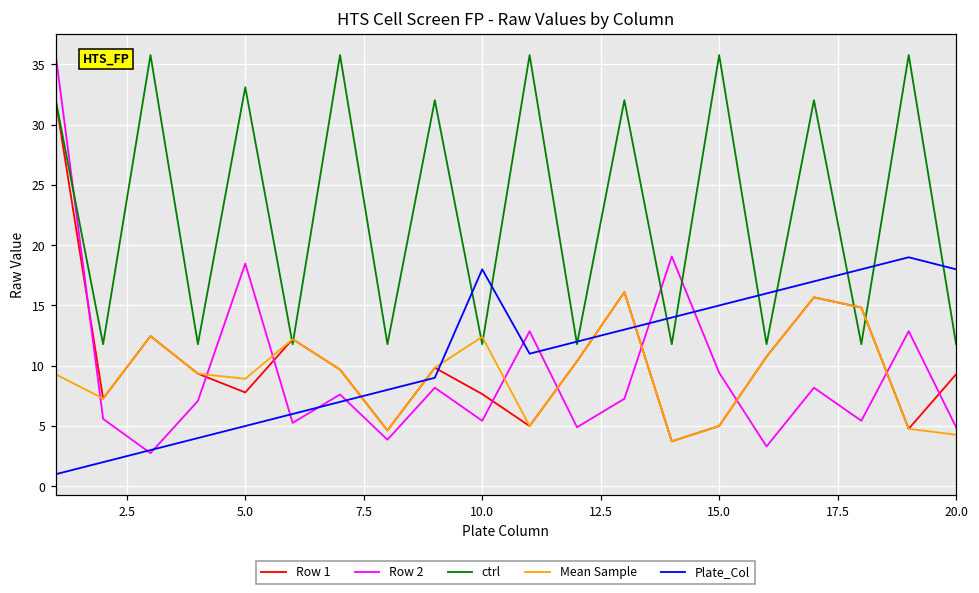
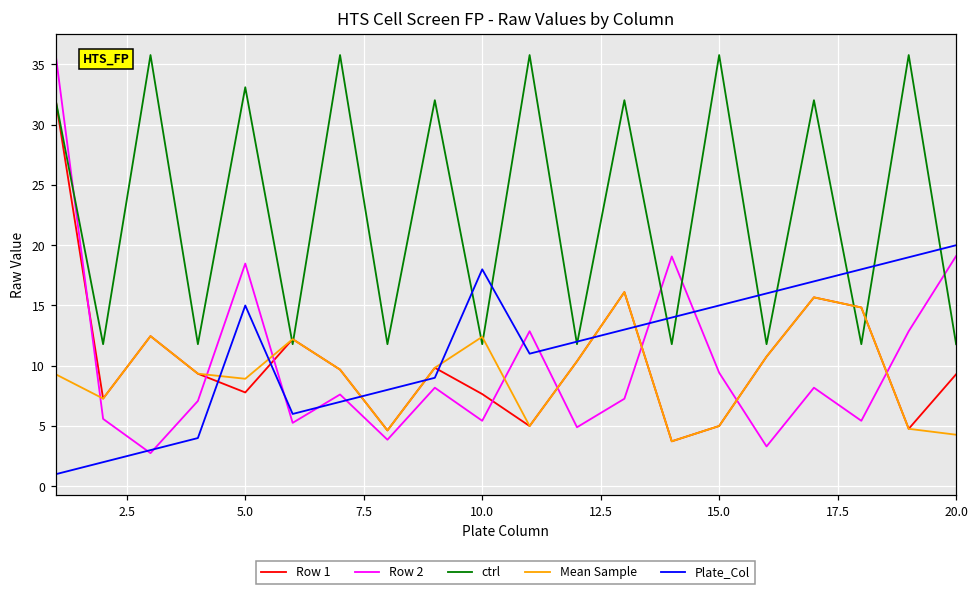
  {
    "Row 1": {
      "5.0": 7.8,
      "10.0": 7.7,
      "20.0": 9.3
    },
    "Row 2": {
      "5.0": 18.5,
      "10.0": 5.4,
      "15.0": 9.4,
-     "20.0": 4.9
+     "20.0": 19.1
    },
    "ctrl": {
      "5.0": 33.1,
      "10.0": 11.8,
      "15.0": 35.8,
      "20.0": 11.8
    },
    "Mean Sample": {
      "5.0": 8.9,
      "10.0": 12.4,
      "20.0": 4.3
    },
    "Plate_Col": {
-     "5.0": 5,
+     "5.0": 15,
      "10.0": 18,
      "15.0": 15,
-     "20.0": 18
+     "20.0": 20
    }
  }
